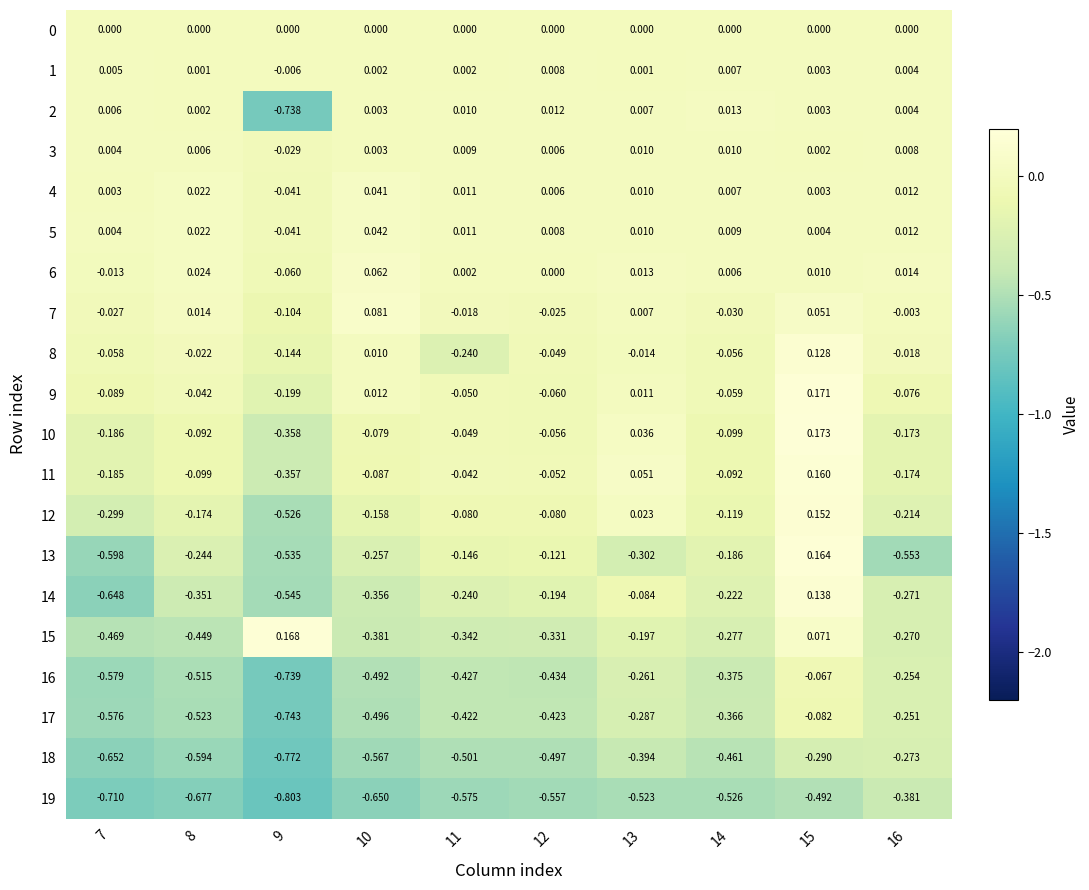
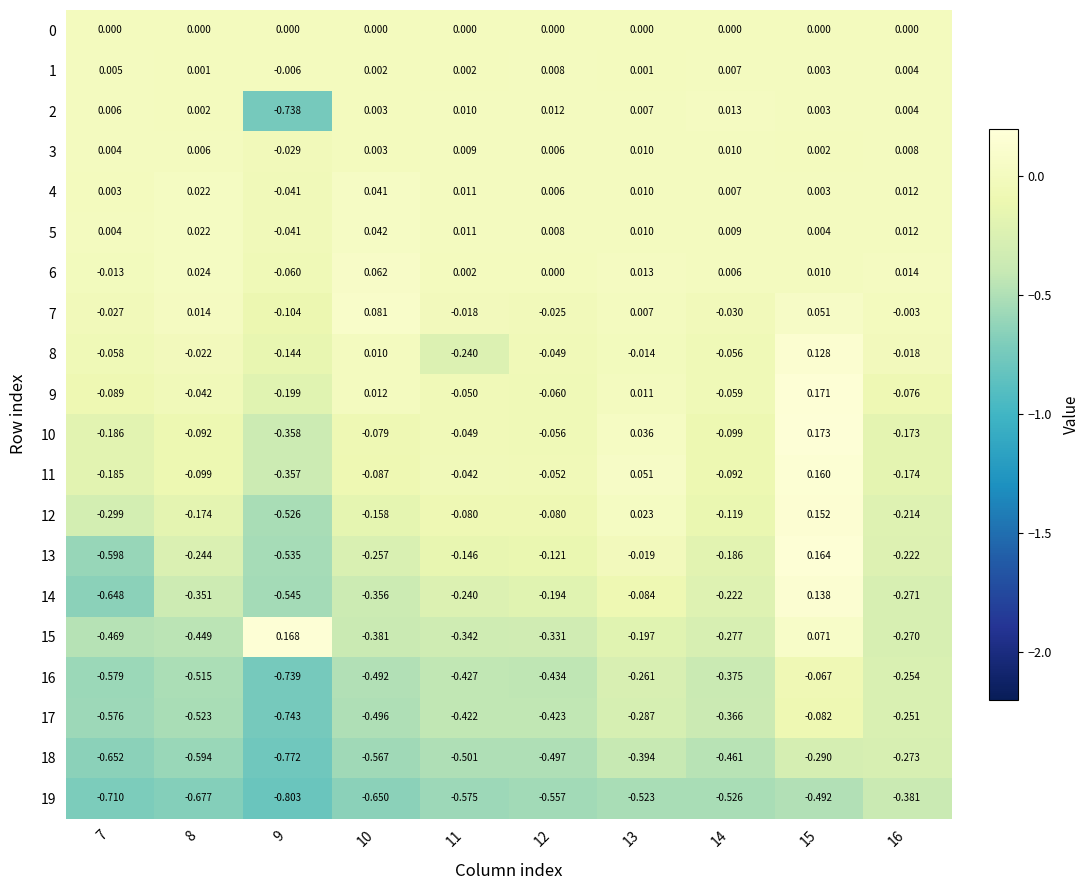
  {
    "0": {
      "7": 0.000,
      "8": 0.000,
      "9": 0.000,
      "10": 0.000,
      "11": 0.000,
      "12": 0.000,
      "13": 0.000,
      "14": 0.000,
      "15": 0.000,
      "16": 0.000
    },
    "1": {
      "7": 0.005,
      "8": 0.001,
      "9": -0.006,
      "10": 0.002,
      "11": 0.002,
      "12": 0.008,
      "13": 0.001,
      "14": 0.007,
      "15": 0.003,
      "16": 0.004
    },
    "2": {
      "7": 0.006,
      "8": 0.002,
      "9": -0.738,
      "10": 0.003,
      "11": 0.010,
      "12": 0.012,
      "13": 0.007,
      "14": 0.013,
      "15": 0.003,
      "16": 0.004
    },
    "3": {
      "7": 0.004,
      "8": 0.006,
      "9": -0.029,
      "10": 0.003,
      "11": 0.009,
      "12": 0.006,
      "13": 0.010,
      "14": 0.010,
      "15": 0.002,
      "16": 0.008
    },
    "4": {
      "7": 0.003,
      "8": 0.022,
      "9": -0.041,
      "10": 0.041,
      "11": 0.011,
      "12": 0.006,
      "13": 0.010,
      "14": 0.007,
      "15": 0.003,
      "16": 0.012
    },
    "5": {
      "7": 0.004,
      "8": 0.022,
      "9": -0.041,
      "10": 0.042,
      "11": 0.011,
      "12": 0.008,
      "13": 0.010,
      "14": 0.009,
      "15": 0.004,
      "16": 0.012
    },
    "6": {
      "7": -0.013,
      "8": 0.024,
      "9": -0.060,
      "10": 0.062,
      "11": 0.002,
      "12": 0.000,
      "13": 0.013,
      "14": 0.006,
      "15": 0.010,
      "16": 0.014
    },
    "7": {
      "7": -0.027,
      "8": 0.014,
      "9": -0.104,
      "10": 0.081,
      "11": -0.018,
      "12": -0.025,
      "13": 0.007,
      "14": -0.030,
      "15": 0.051,
      "16": -0.003
    },
    "8": {
      "7": -0.058,
      "8": -0.022,
      "9": -0.144,
      "10": 0.010,
      "11": -0.240,
      "12": -0.049,
      "13": -0.014,
      "14": -0.056,
      "15": 0.128,
      "16": -0.018
    },
    "9": {
      "7": -0.089,
      "8": -0.042,
      "9": -0.199,
      "10": 0.012,
      "11": -0.050,
      "12": -0.060,
      "13": 0.011,
      "14": -0.059,
      "15": 0.171,
      "16": -0.076
    },
    "10": {
      "7": -0.186,
      "8": -0.092,
      "9": -0.358,
      "10": -0.079,
      "11": -0.049,
      "12": -0.056,
      "13": 0.036,
      "14": -0.099,
      "15": 0.173,
      "16": -0.173
    },
    "11": {
      "7": -0.185,
      "8": -0.099,
      "9": -0.357,
      "10": -0.087,
      "11": -0.042,
      "12": -0.052,
      "13": 0.051,
      "14": -0.092,
      "15": 0.160,
      "16": -0.174
    },
    "12": {
      "7": -0.299,
      "8": -0.174,
      "9": -0.526,
      "10": -0.158,
      "11": -0.080,
      "12": -0.080,
      "13": 0.023,
      "14": -0.119,
      "15": 0.152,
      "16": -0.214
    },
    "13": {
      "7": -0.598,
      "8": -0.244,
      "9": -0.535,
      "10": -0.257,
      "11": -0.146,
      "12": -0.121,
-     "13": -0.302,
+     "13": -0.019,
      "14": -0.186,
      "15": 0.164,
-     "16": -0.553
+     "16": -0.222
    },
    "14": {
      "7": -0.648,
      "8": -0.351,
      "9": -0.545,
      "10": -0.356,
      "11": -0.240,
      "12": -0.194,
      "13": -0.084,
      "14": -0.222,
      "15": 0.138,
      "16": -0.271
    },
    "15": {
      "7": -0.469,
      "8": -0.449,
      "9": 0.168,
      "10": -0.381,
      "11": -0.342,
      "12": -0.331,
      "13": -0.197,
      "14": -0.277,
      "15": 0.071,
      "16": -0.270
    },
    "16": {
      "7": -0.579,
      "8": -0.515,
      "9": -0.739,
      "10": -0.492,
      "11": -0.427,
      "12": -0.434,
      "13": -0.261,
      "14": -0.375,
      "15": -0.067,
      "16": -0.254
    },
    "17": {
      "7": -0.576,
      "8": -0.523,
      "9": -0.743,
      "10": -0.496,
      "11": -0.422,
      "12": -0.423,
      "13": -0.287,
      "14": -0.366,
      "15": -0.082,
      "16": -0.251
    },
    "18": {
      "7": -0.652,
      "8": -0.594,
      "9": -0.772,
      "10": -0.567,
      "11": -0.501,
      "12": -0.497,
      "13": -0.394,
      "14": -0.461,
      "15": -0.290,
      "16": -0.273
    },
    "19": {
      "7": -0.710,
      "8": -0.677,
      "9": -0.803,
      "10": -0.650,
      "11": -0.575,
      "12": -0.557,
      "13": -0.523,
      "14": -0.526,
      "15": -0.492,
      "16": -0.381
    }
  }
